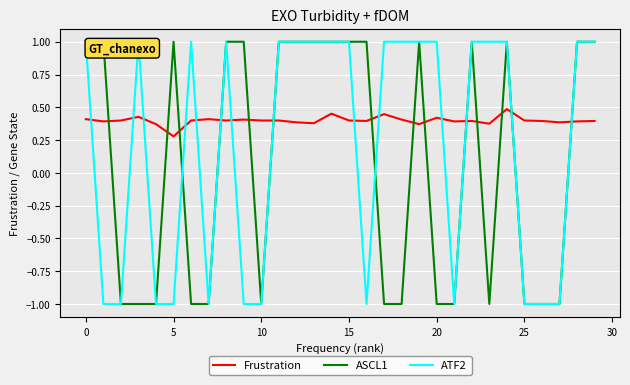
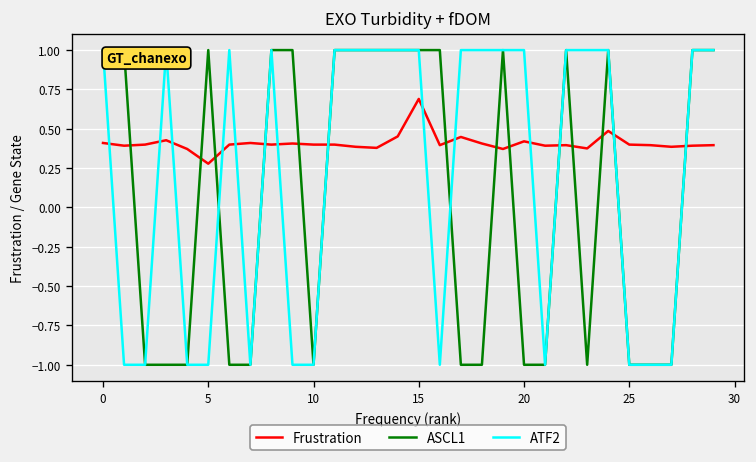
  {
    "Frustration": {
      "0": 0.41,
      "5": 0.28,
      "10": 0.40,
-     "15": 0.40,
+     "15": 0.69,
      "20": 0.42,
      "25": 0.40
    },
    "ASCL1": {
      "5": 1.00,
      "20": -1.00
    },
    "ATF2": {
      "5": -1.00,
      "20": 1.00
    }
  }
